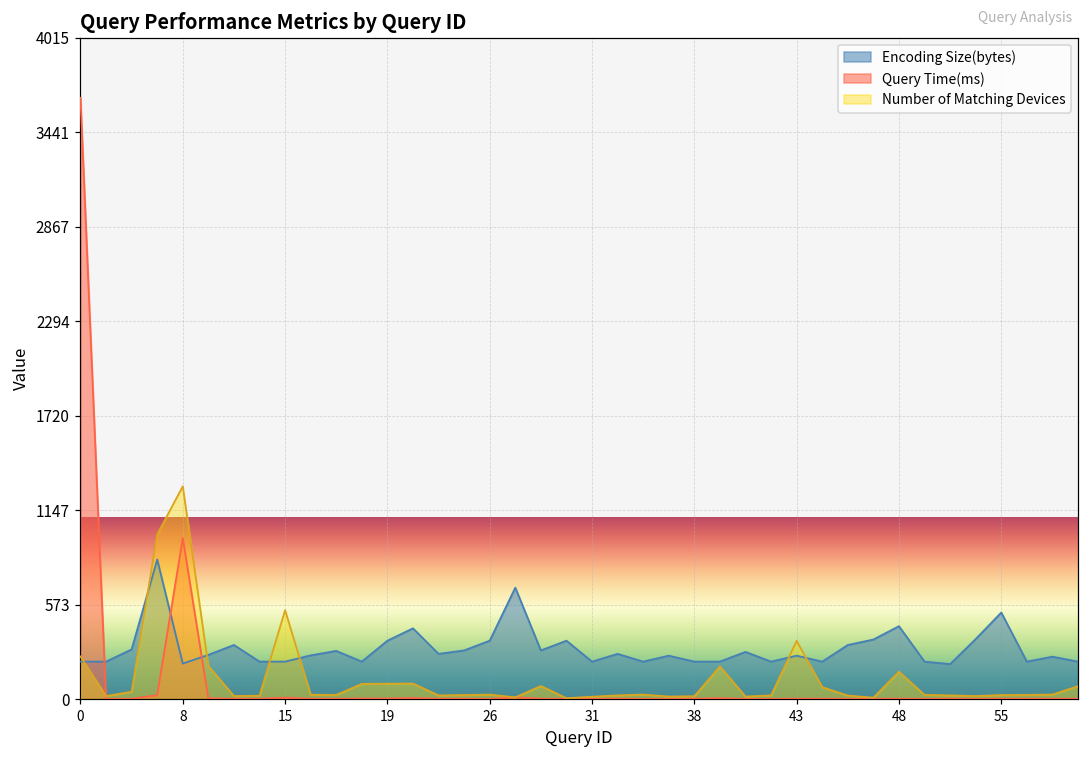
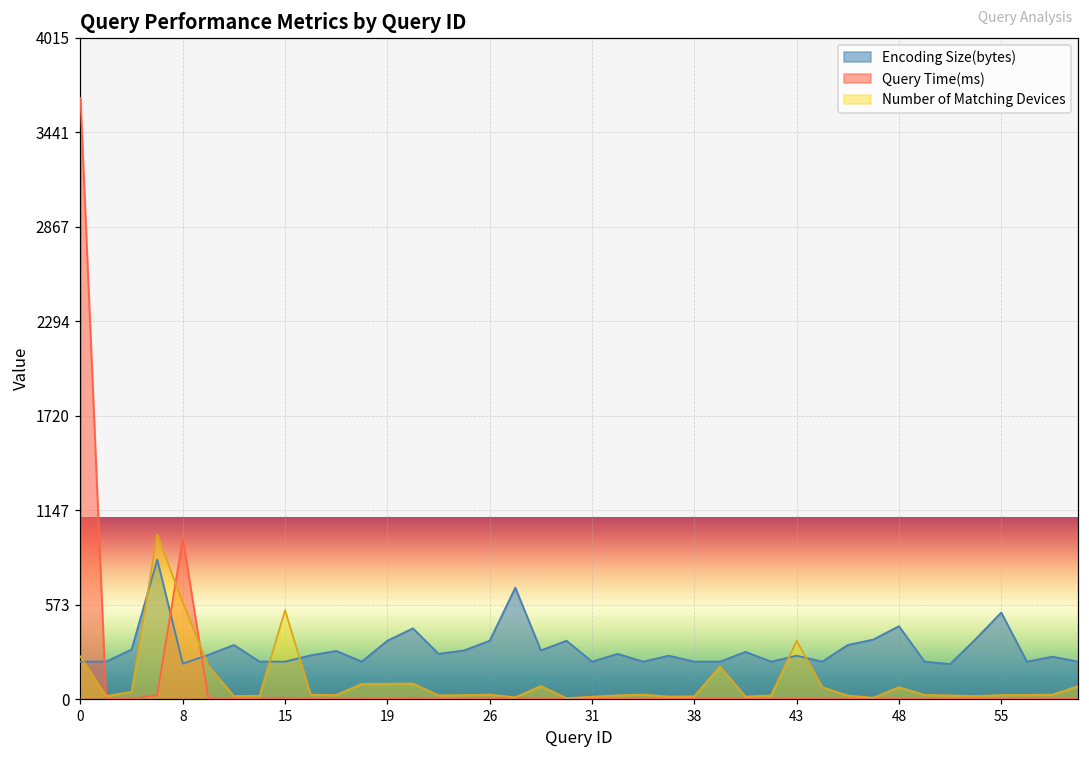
  {
    "Encoding Size(bytes)": {
      "0": 230,
      "8": 220,
      "43": 260,
      "48": 440,
      "55": 530
    },
    "Query Time(ms)": {
      "0": 3650,
      "8": 980,
      "43": 0,
      "48": 0,
      "55": 0
    },
    "Number of Matching Devices": {
      "0": 260,
-     "8": 1290,
+     "8": 590,
      "43": 350,
-     "48": 170,
+     "48": 70,
      "55": 30
    }
  }
